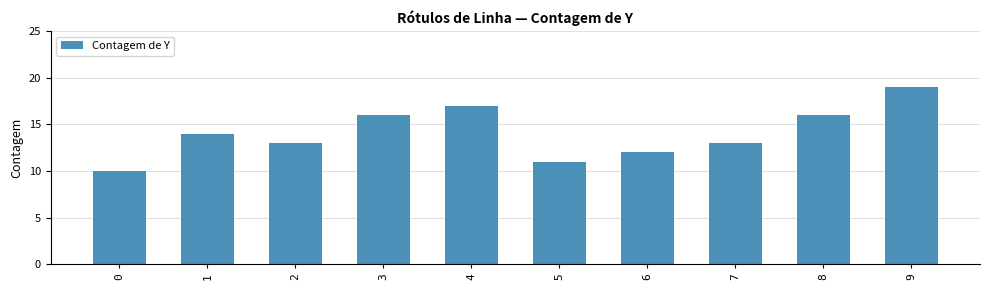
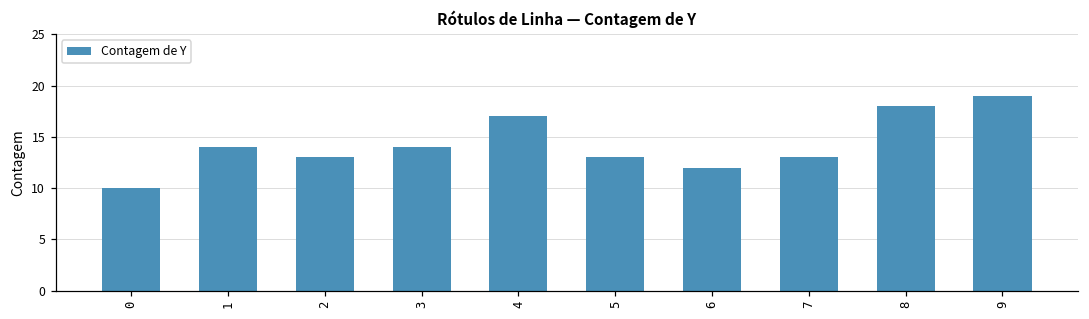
  {
    "0": 10,
    "1": 14,
    "2": 13,
-   "3": 16,
+   "3": 14,
    "4": 17,
-   "5": 11,
+   "5": 13,
    "6": 12,
    "7": 13,
-   "8": 16,
+   "8": 18,
    "9": 19
  }
